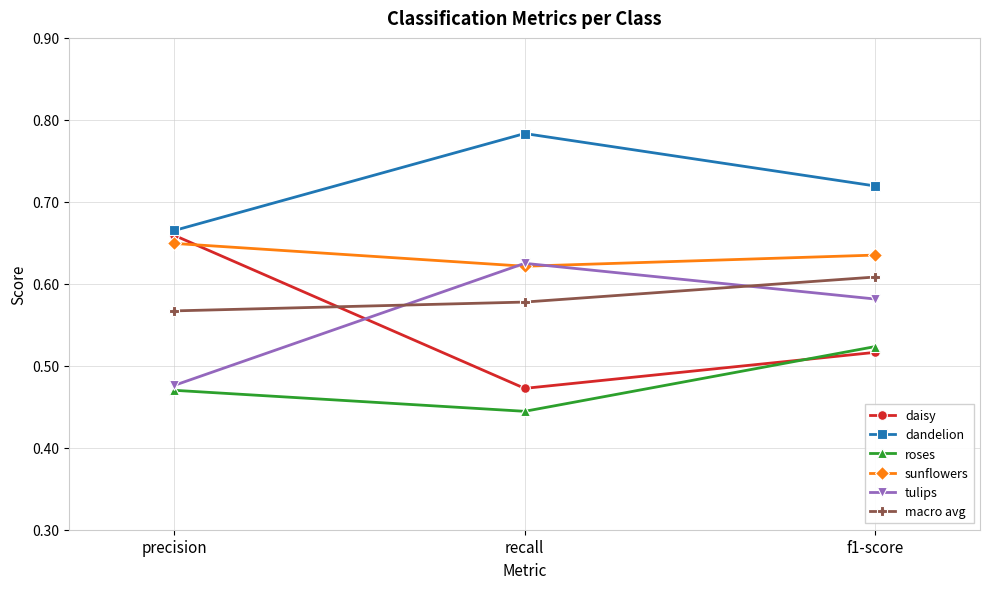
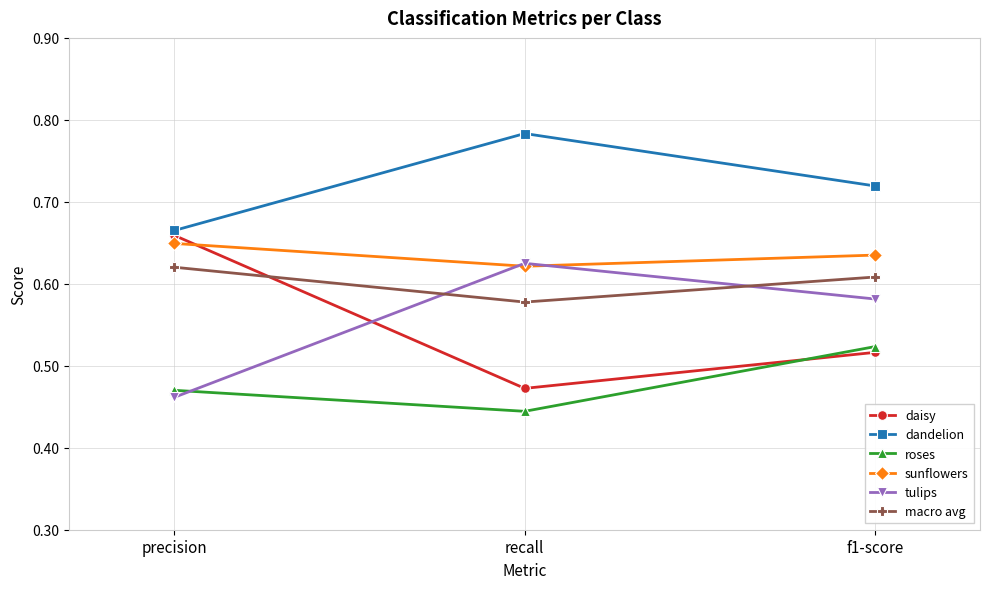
  {
    "daisy": {
      "precision": 0.66,
      "recall": 0.47,
      "f1-score": 0.52
    },
    "dandelion": {
      "precision": 0.67,
      "recall": 0.78,
      "f1-score": 0.72
    },
    "roses": {
      "precision": 0.47,
      "recall": 0.44,
      "f1-score": 0.52
    },
    "sunflowers": {
      "precision": 0.65,
      "recall": 0.62,
      "f1-score": 0.64
    },
    "tulips": {
-     "precision": 0.48,
+     "precision": 0.46,
      "recall": 0.63,
      "f1-score": 0.58
    },
    "macro avg": {
-     "precision": 0.57,
+     "precision": 0.62,
      "recall": 0.58,
      "f1-score": 0.61
    }
  }
